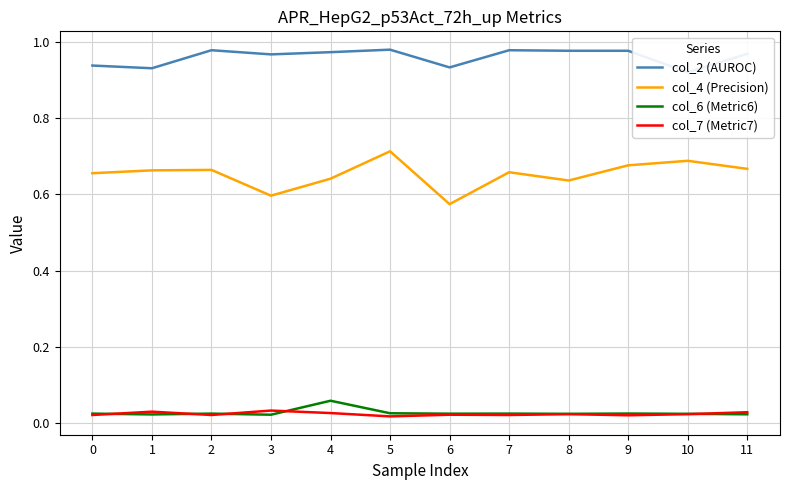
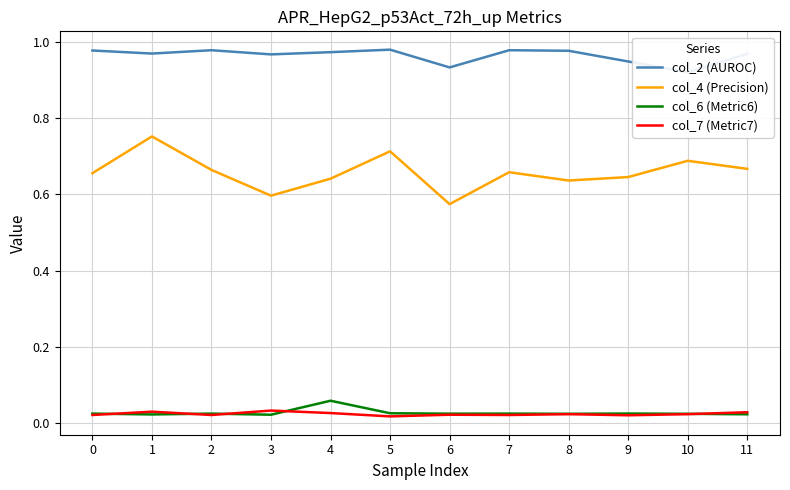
  {
    "col_2 (AUROC)": {
-     "0": 0.94,
-     "1": 0.93,
+     "0": 0.98,
+     "1": 0.97,
      "2": 0.98,
      "3": 0.97,
      "4": 0.97,
      "5": 0.98,
      "6": 0.93,
      "7": 0.98,
      "8": 0.98,
-     "9": 0.98
+     "9": 0.95
    },
    "col_4 (Precision)": {
      "0": 0.66,
-     "1": 0.66,
+     "1": 0.75,
      "2": 0.66,
      "3": 0.60,
      "4": 0.64,
      "5": 0.71,
      "6": 0.57,
      "7": 0.66,
      "8": 0.64,
-     "9": 0.68,
+     "9": 0.65,
      "10": 0.69,
      "11": 0.67
    },
    "col_6 (Metric6)": {
      "1": 0.02,
      "3": 0.02,
      "4": 0.06,
      "5": 0.02
    },
    "col_7 (Metric7)": {
      "1": 0.03,
      "3": 0.03,
      "4": 0.03,
      "5": 0.02
    }
  }
